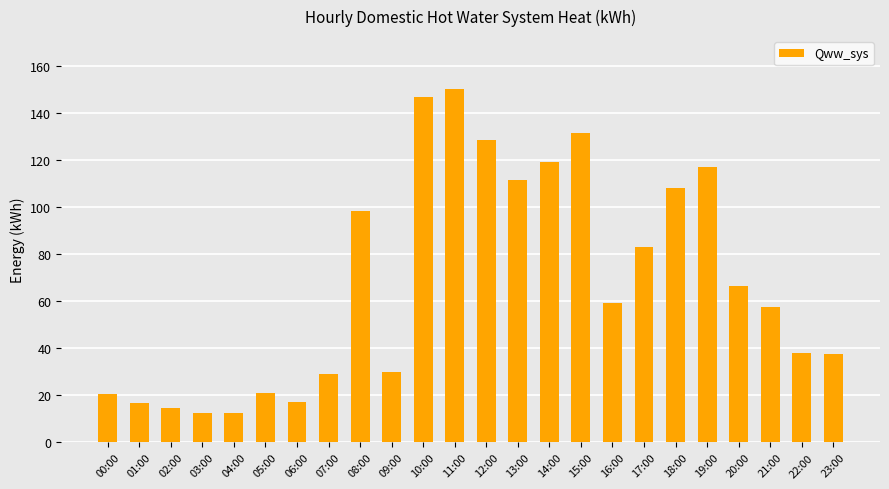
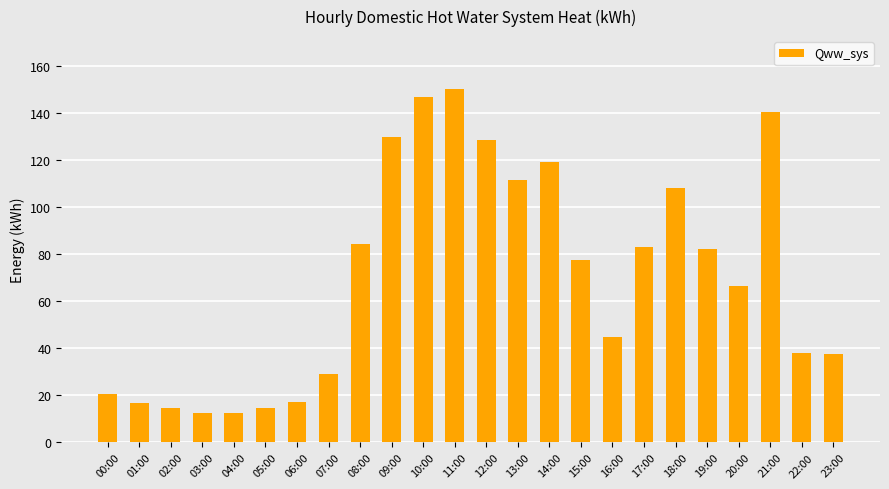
  {
    "00:00": 21,
    "01:00": 17,
    "02:00": 14,
    "03:00": 12,
    "04:00": 13,
-   "05:00": 21,
+   "05:00": 14,
    "06:00": 17,
    "07:00": 29,
-   "08:00": 98,
-   "09:00": 30,
+   "08:00": 84,
+   "09:00": 130,
    "10:00": 147,
    "11:00": 150,
    "12:00": 129,
    "13:00": 111,
    "14:00": 119,
-   "15:00": 132,
-   "16:00": 59,
+   "15:00": 78,
+   "16:00": 45,
    "17:00": 83,
    "18:00": 108,
-   "19:00": 117,
+   "19:00": 82,
    "20:00": 67,
-   "21:00": 58,
+   "21:00": 141,
    "22:00": 38,
    "23:00": 38
  }
